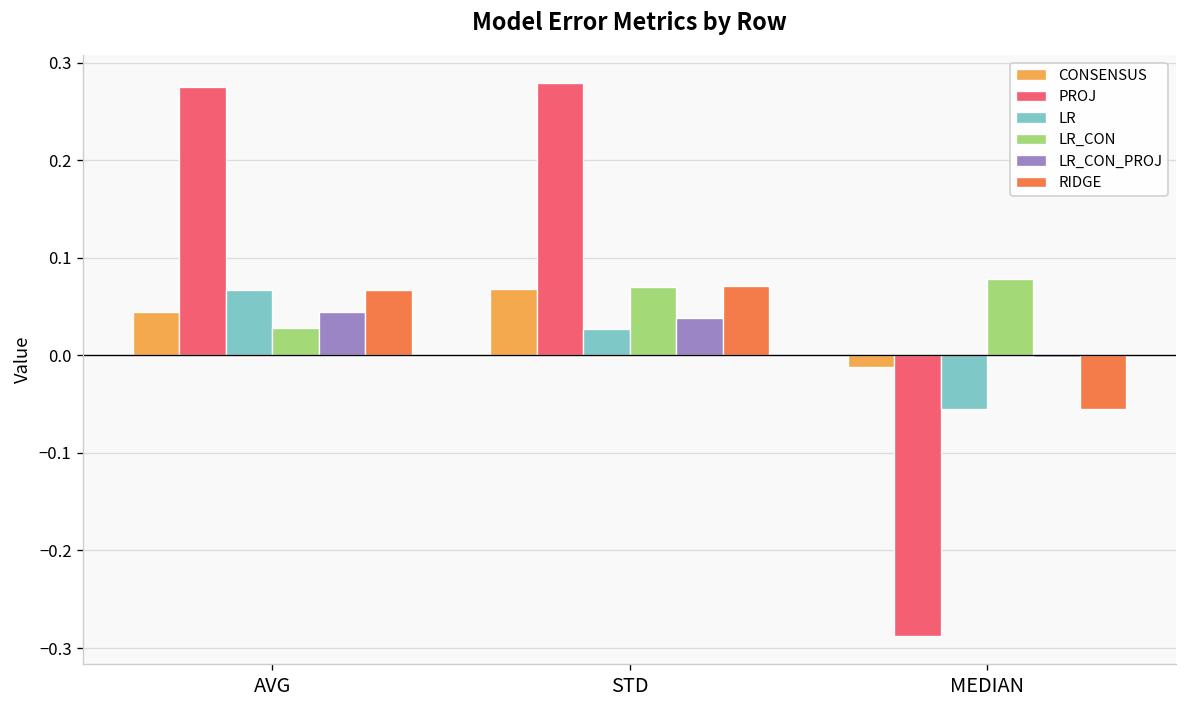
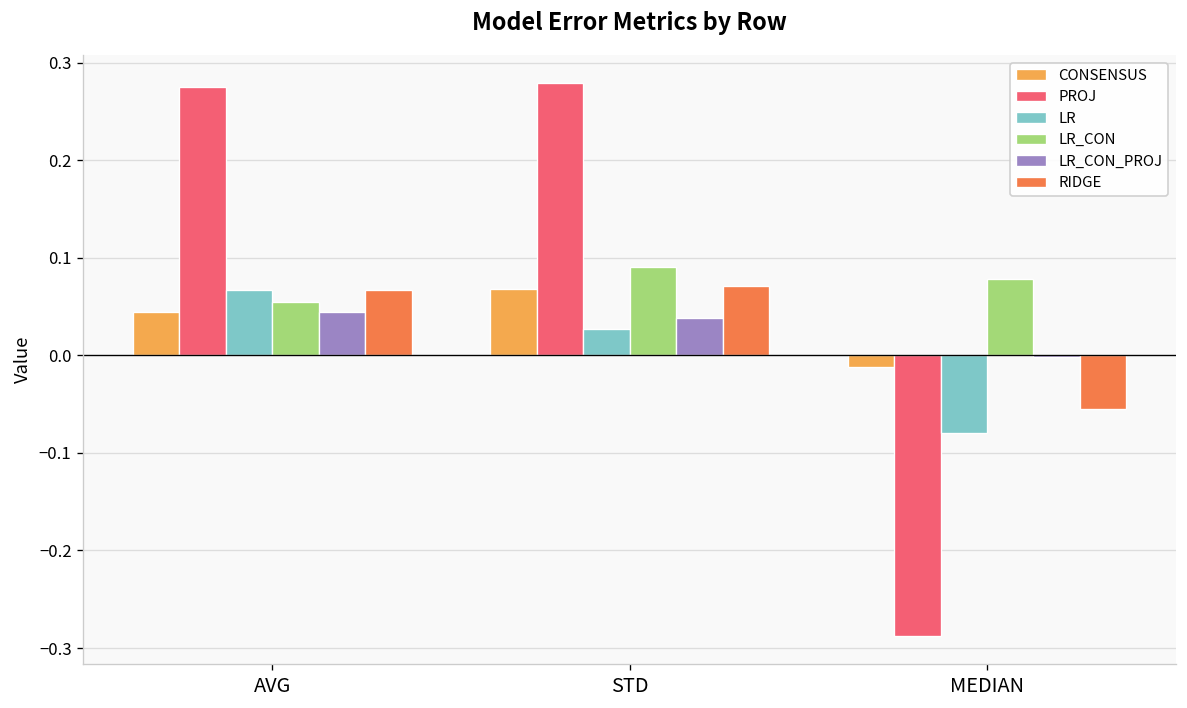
  {
    "LR": {
      "AVG": 0.07,
      "STD": 0.03,
-     "MEDIAN": -0.06
+     "MEDIAN": -0.08
    },
    "LR_CON": {
-     "AVG": 0.03,
-     "STD": 0.07,
+     "AVG": 0.05,
+     "STD": 0.09,
      "MEDIAN": 0.08
    },
    "LR_CON_PROJ": {
      "AVG": 0.04,
      "STD": 0.04
    }
  }
